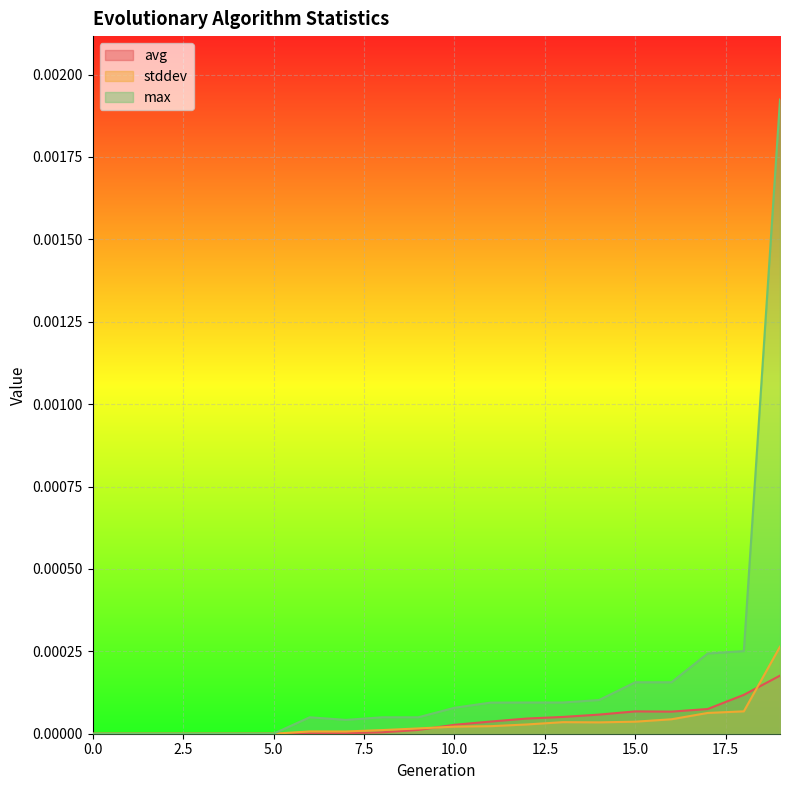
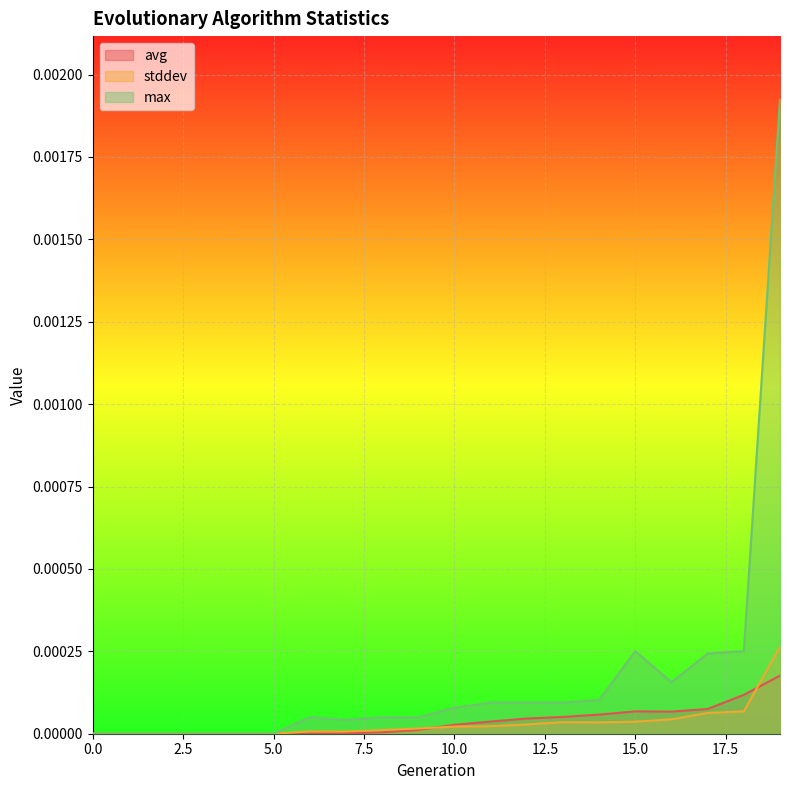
  {
    "avg": {
      "15.0": 0.00007
    },
    "stddev": {
      "15.0": 0.00004
    },
    "max": {
      "10.0": 0.00008,
-     "15.0": 0.00016
+     "15.0": 0.00025
    }
  }
